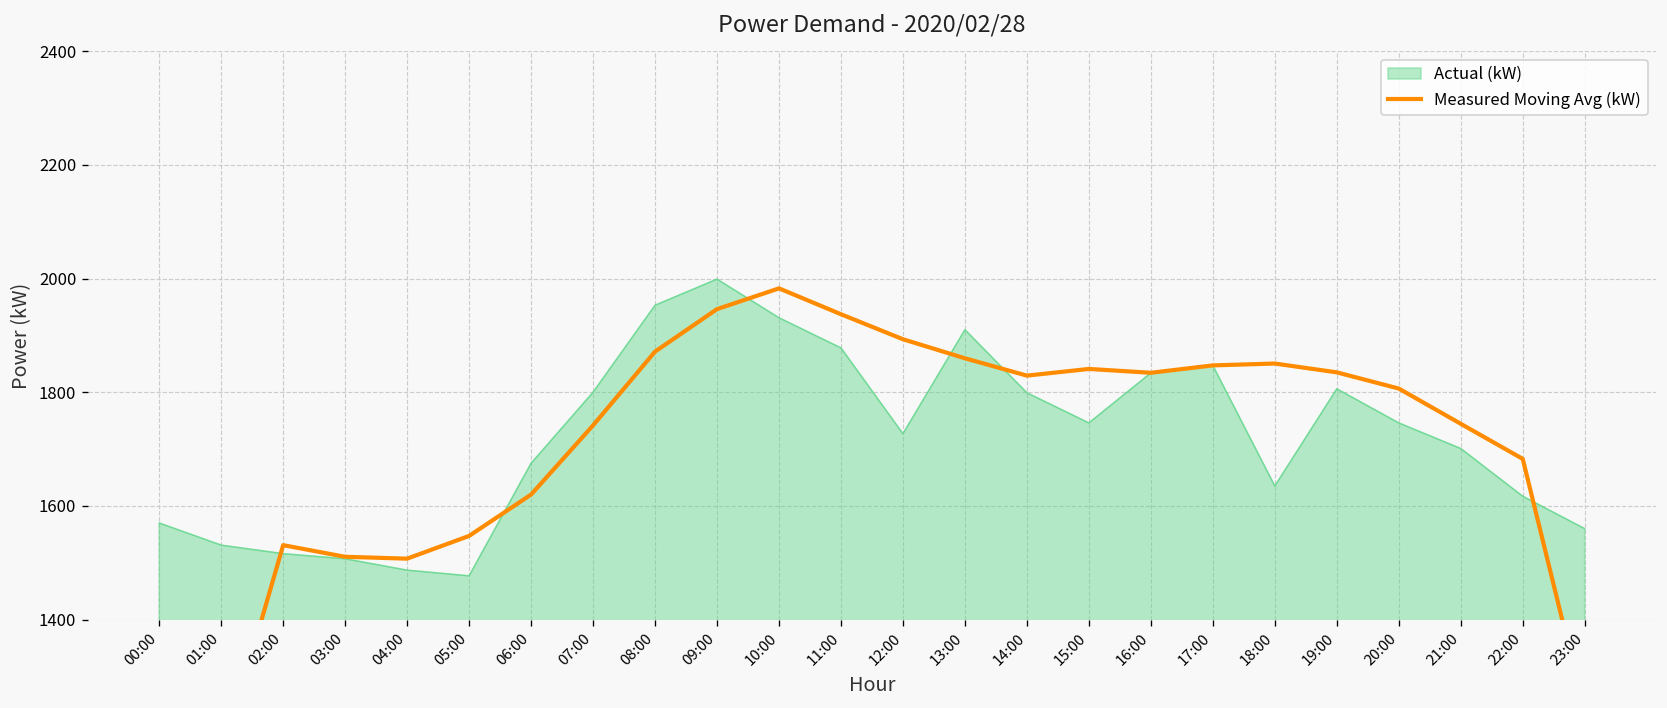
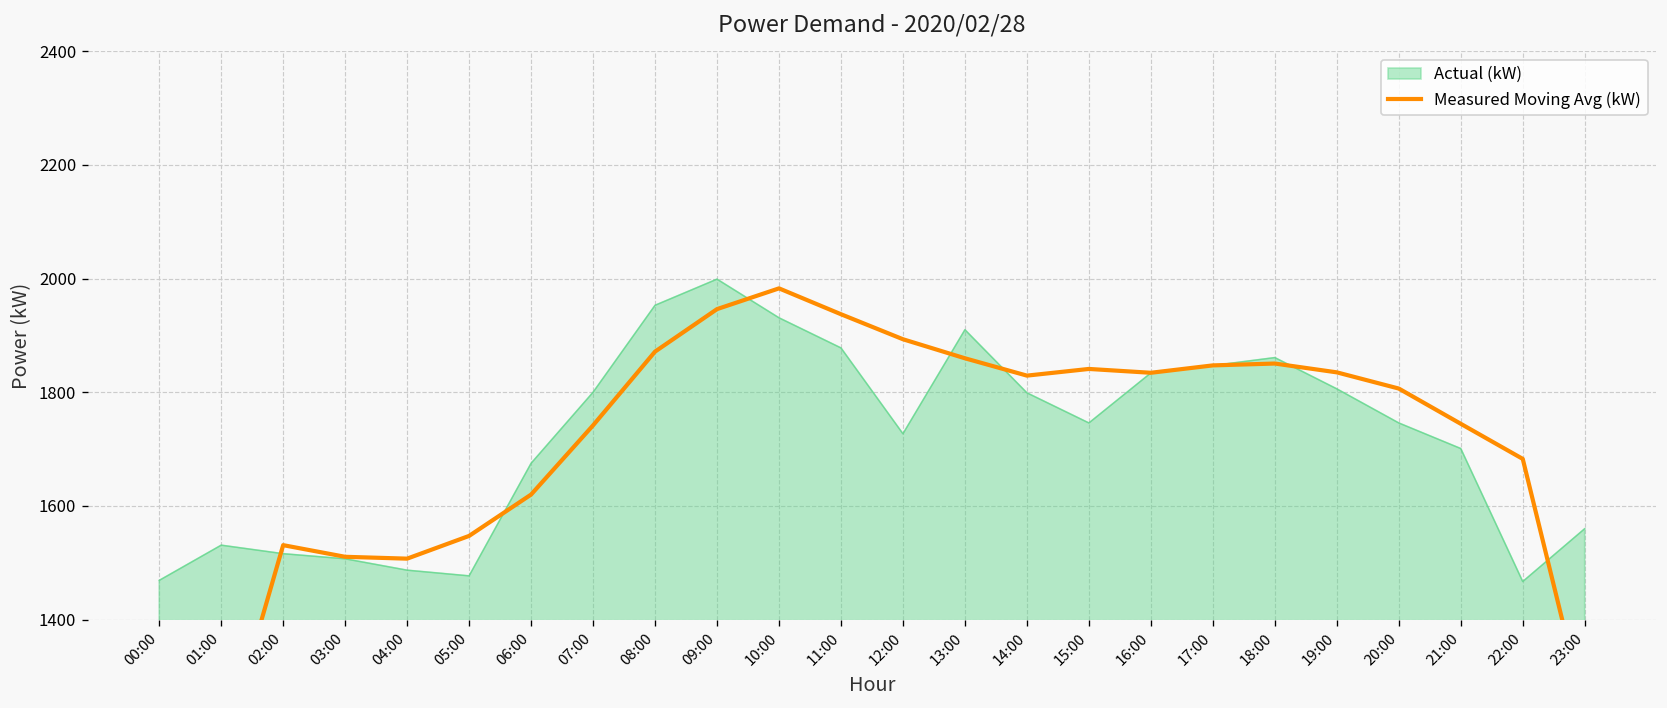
  {
    "Actual (kW)": {
-     "00:00": 1570,
+     "00:00": 1470,
      "01:00": 1530,
      "02:00": 1520,
      "04:00": 1490,
      "05:00": 1480,
      "06:00": 1680,
      "07:00": 1800,
      "08:00": 1950,
      "09:00": 2000,
      "10:00": 1930,
      "11:00": 1880,
      "12:00": 1730,
      "13:00": 1910,
      "14:00": 1800,
      "15:00": 1750,
-     "18:00": 1640,
+     "18:00": 1860,
      "19:00": 1810,
      "20:00": 1750,
      "21:00": 1700,
-     "22:00": 1620,
+     "22:00": 1470,
      "23:00": 1560
    },
    "Measured Moving Avg (kW)": {
      "02:00": 1530,
      "04:00": 1510,
      "05:00": 1550,
      "06:00": 1620,
      "07:00": 1740,
      "08:00": 1870,
      "09:00": 1950,
      "10:00": 1980,
      "11:00": 1940,
      "12:00": 1890,
      "13:00": 1860,
      "14:00": 1830,
      "15:00": 1840,
      "18:00": 1850,
      "19:00": 1840,
      "20:00": 1810,
      "21:00": 1740,
      "22:00": 1680
    }
  }
